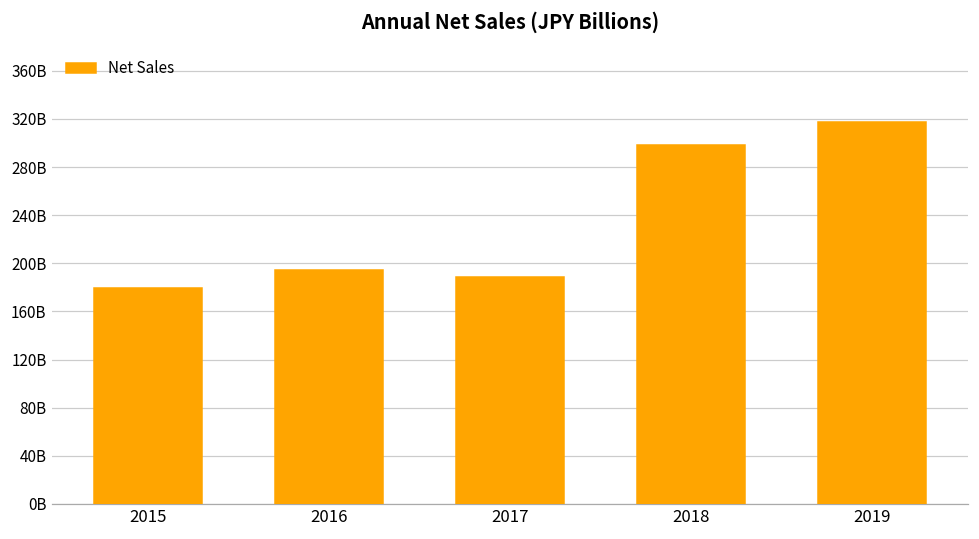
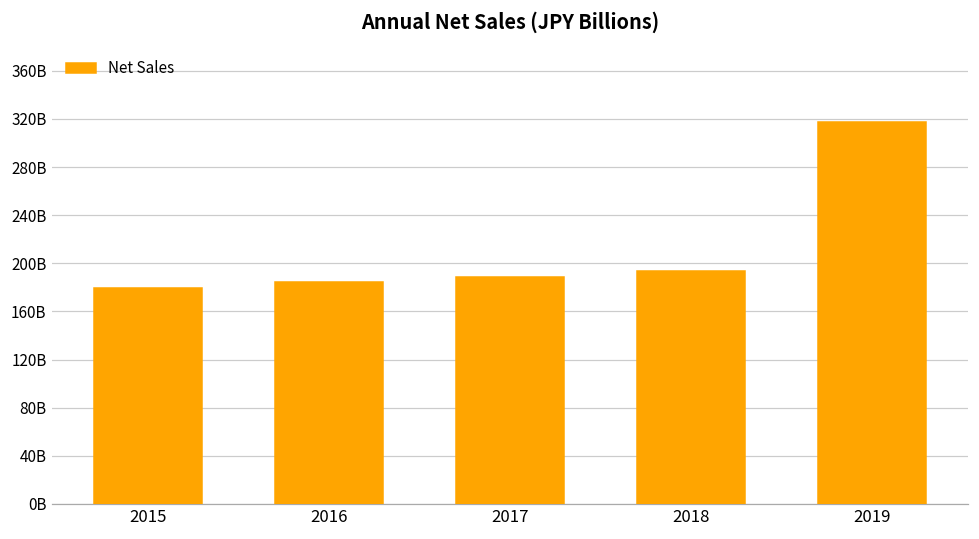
  {
    "2015": 180000000000,
-   "2016": 194000000000,
+   "2016": 184000000000,
    "2017": 189000000000,
-   "2018": 299000000000,
+   "2018": 194000000000,
    "2019": 317000000000
  }
